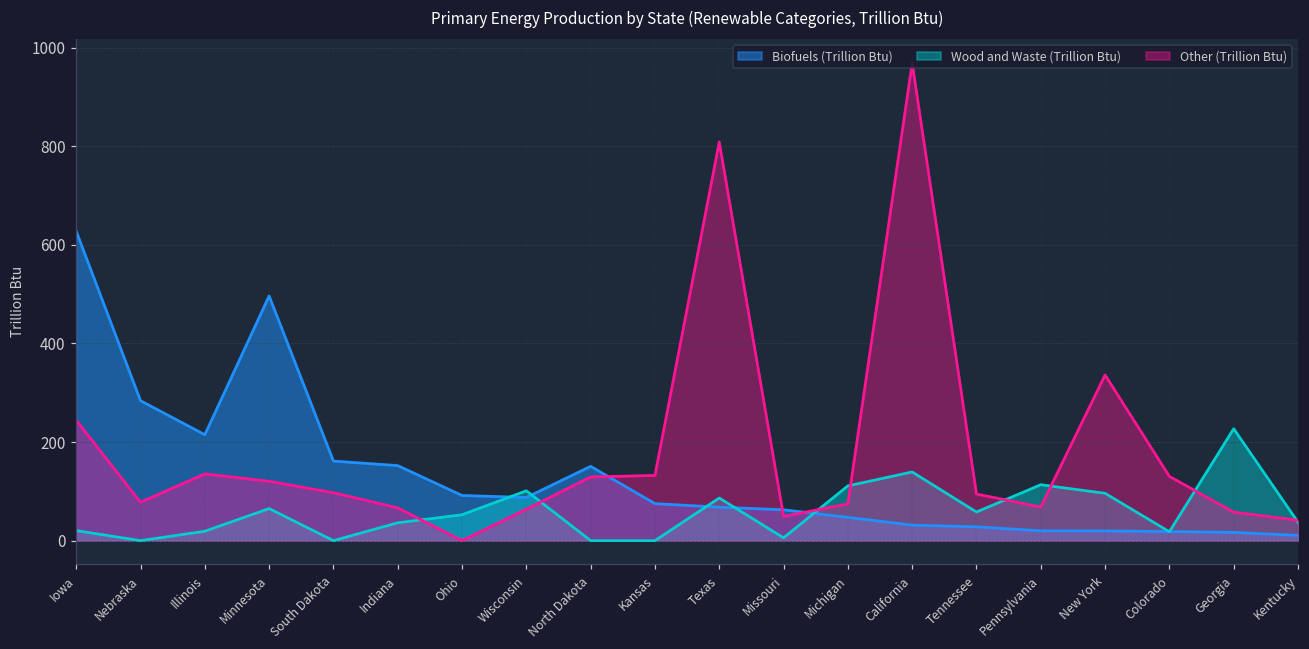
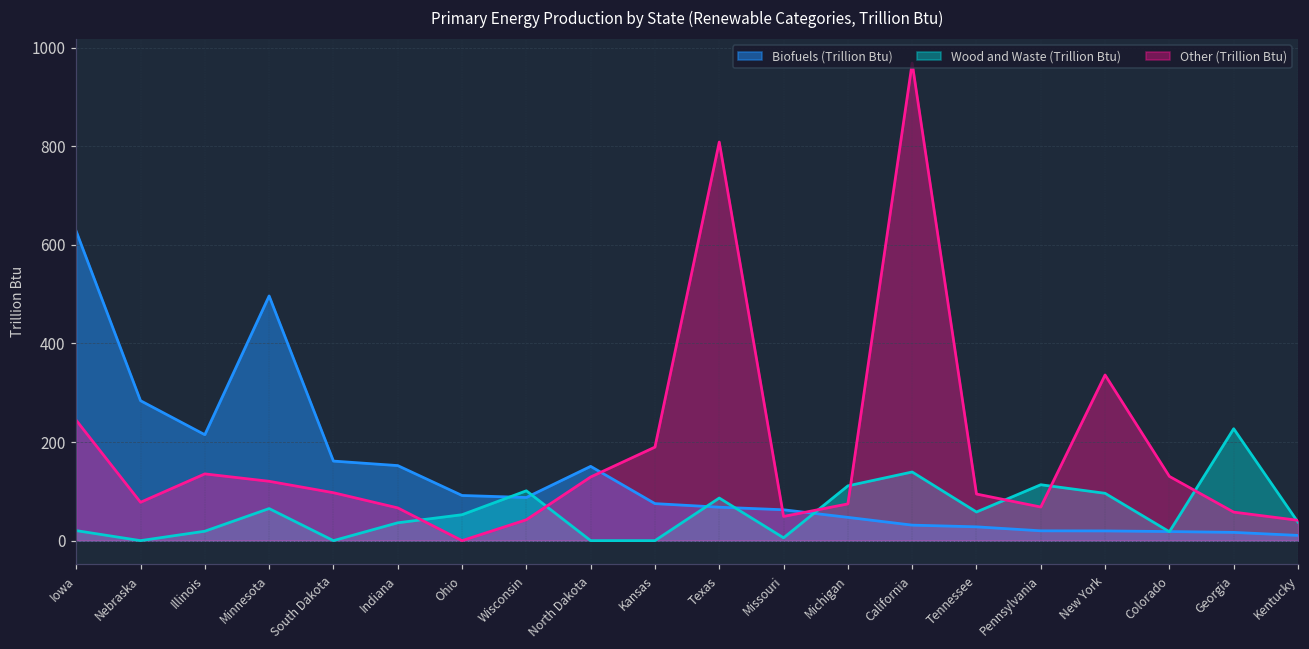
  {
    "Biofuels (Trillion Btu)": {
      "Iowa": 630,
      "Nebraska": 280,
      "Illinois": 210,
      "Minnesota": 500,
      "South Dakota": 160,
      "Indiana": 150,
      "Ohio": 90,
      "Wisconsin": 90,
      "North Dakota": 150,
      "Kansas": 80,
      "Texas": 70,
      "Missouri": 60,
      "Michigan": 50,
      "California": 30,
      "Tennessee": 30,
      "Pennsylvania": 20,
      "New York": 20,
      "Georgia": 20,
      "Kentucky": 10
    },
    "Wood and Waste (Trillion Btu)": {
      "Iowa": 20,
      "Nebraska": 0,
      "Illinois": 20,
      "Minnesota": 70,
      "South Dakota": 0,
      "Indiana": 40,
      "Ohio": 50,
      "Wisconsin": 100,
      "North Dakota": 0,
      "Kansas": 0,
      "Texas": 90,
      "Missouri": 10,
      "Michigan": 110,
      "California": 140,
      "Tennessee": 60,
      "Pennsylvania": 110,
      "New York": 100,
      "Georgia": 230
    },
    "Other (Trillion Btu)": {
      "Iowa": 240,
      "Nebraska": 80,
      "Illinois": 140,
      "Minnesota": 120,
      "South Dakota": 100,
      "Indiana": 70,
      "Ohio": 0,
-     "Wisconsin": 60,
+     "Wisconsin": 40,
      "North Dakota": 130,
-     "Kansas": 130,
+     "Kansas": 190,
      "Texas": 810,
      "Missouri": 50,
      "Michigan": 70,
      "Tennessee": 90,
      "Pennsylvania": 70,
      "New York": 340,
      "Colorado": 130,
      "Georgia": 60
    }
  }
